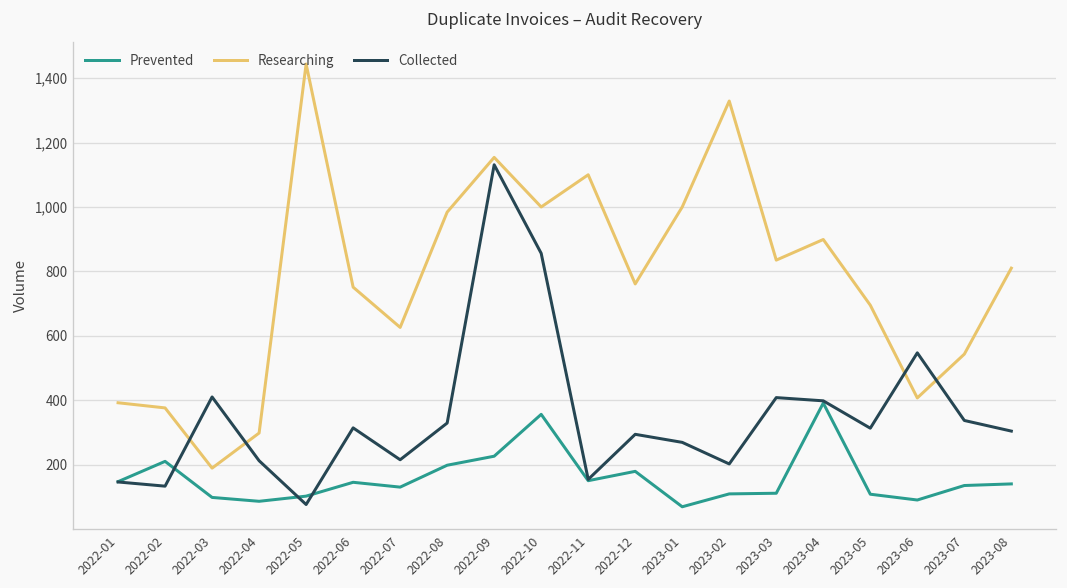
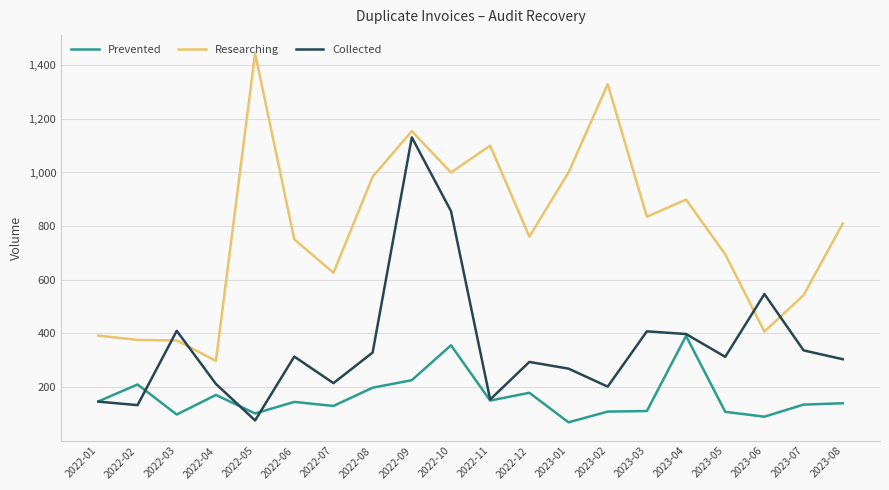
  {
    "Prevented": {
      "2022-02": "210",
      "2022-03": "100",
-     "2022-04": "90",
+     "2022-04": "170",
      "2022-05": "100",
      "2022-06": "150",
      "2022-07": "130",
      "2022-08": "200",
      "2022-09": "230",
      "2022-10": "360",
      "2022-12": "180",
      "2023-01": "70",
      "2023-02": "110",
      "2023-03": "110",
      "2023-05": "110",
      "2023-06": "90",
      "2023-07": "140",
      "2023-08": "140"
    },
    "Researching": {
      "2022-01": "390",
      "2022-02": "380",
-     "2022-03": "190",
+     "2022-03": "370",
      "2022-04": "300",
      "2022-05": "1,440",
      "2022-06": "750",
      "2022-07": "630",
      "2022-08": "980",
      "2022-09": "1,150",
      "2022-10": "1,000",
      "2022-11": "1,100",
      "2022-12": "760",
      "2023-01": "1,000",
      "2023-02": "1,330",
      "2023-03": "840",
      "2023-04": "900",
      "2023-05": "700",
      "2023-06": "410",
      "2023-07": "540",
      "2023-08": "810"
    },
    "Collected": {
      "2022-02": "130",
      "2022-03": "410",
      "2022-04": "210",
      "2022-05": "80",
      "2022-06": "310",
      "2022-07": "220",
      "2022-08": "330",
      "2022-09": "1,130",
      "2022-10": "860",
      "2022-12": "290",
      "2023-01": "270",
      "2023-02": "200",
      "2023-03": "410",
      "2023-05": "310",
      "2023-06": "550",
      "2023-07": "340",
      "2023-08": "300"
    }
  }
